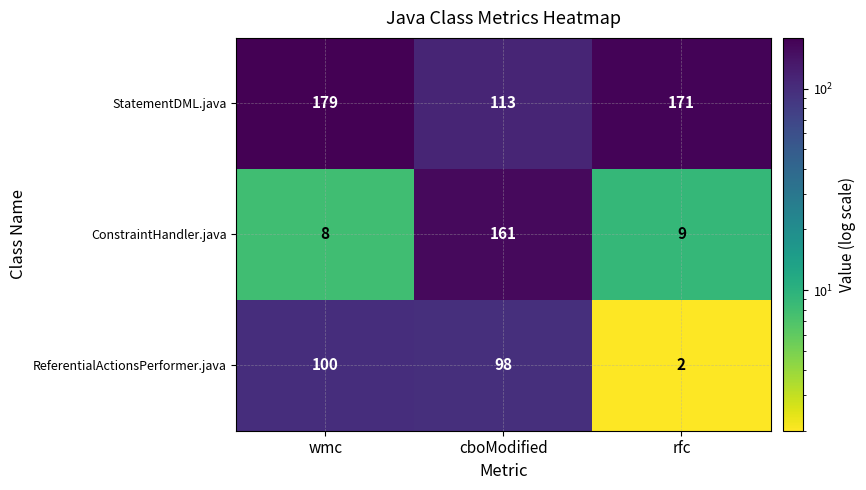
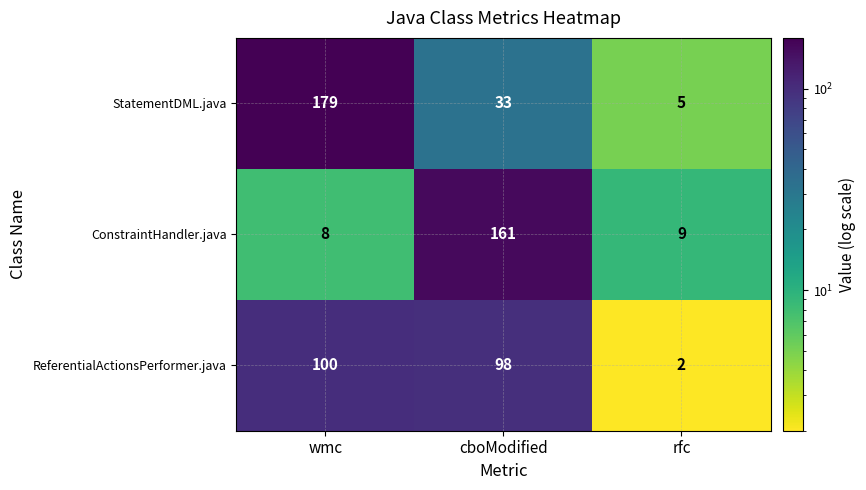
  {
    "StatementDML.java": {
      "wmc": 179,
-     "cboModified": 113,
-     "rfc": 171
+     "cboModified": 33,
+     "rfc": 5
    },
    "ConstraintHandler.java": {
      "wmc": 8,
      "cboModified": 161,
      "rfc": 9
    },
    "ReferentialActionsPerformer.java": {
      "wmc": 100,
      "cboModified": 98,
      "rfc": 2
    }
  }
